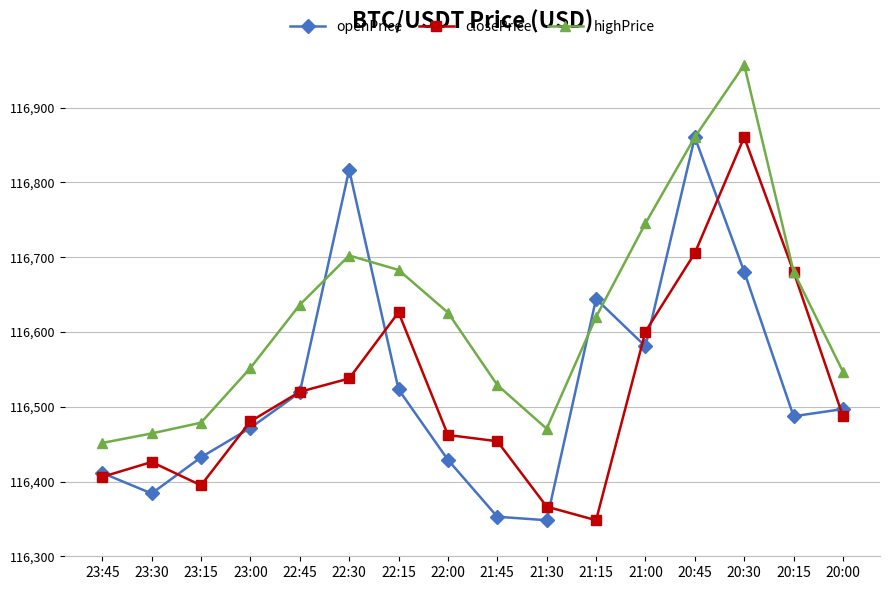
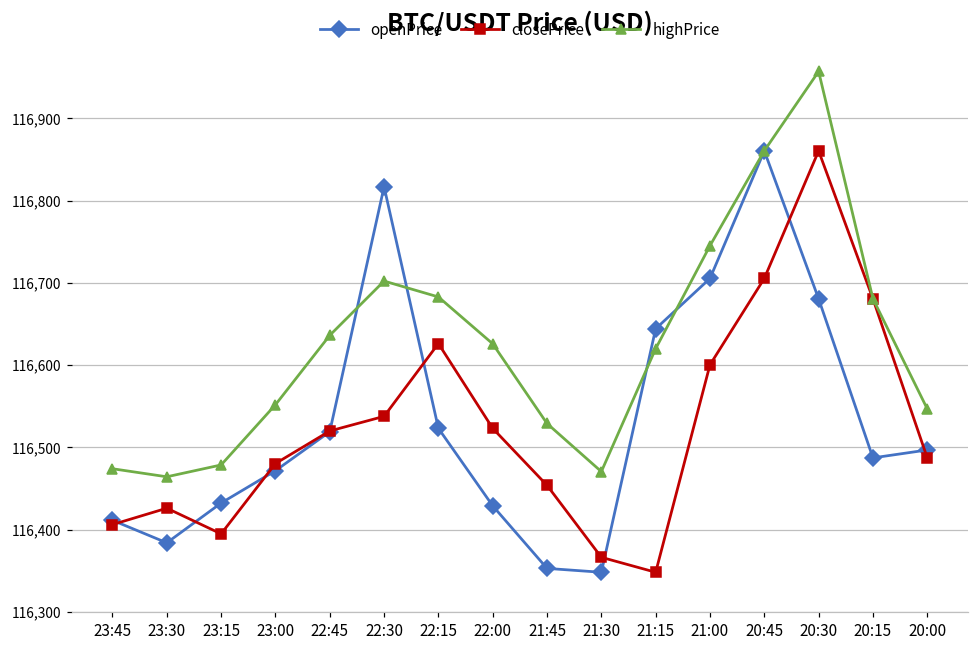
  {
    "openPrice": {
      "23:45": "116,410",
      "23:30": "116,380",
      "23:15": "116,430",
      "23:00": "116,470",
      "22:30": "116,820",
      "22:15": "116,520",
      "22:00": "116,430",
      "21:45": "116,350",
      "21:30": "116,350",
      "21:15": "116,640",
-     "21:00": "116,580",
+     "21:00": "116,710",
      "20:30": "116,680",
      "20:15": "116,490",
      "20:00": "116,500"
    },
    "closePrice": {
      "23:45": "116,410",
      "23:30": "116,430",
      "23:15": "116,390",
      "23:00": "116,480",
      "22:30": "116,540",
      "22:15": "116,630",
-     "22:00": "116,460",
+     "22:00": "116,520",
      "21:45": "116,450",
      "21:30": "116,370",
      "21:15": "116,350",
      "21:00": "116,600",
      "20:45": "116,710",
      "20:30": "116,860",
      "20:00": "116,490"
    },
    "highPrice": {
-     "23:45": "116,450",
+     "23:45": "116,470",
      "23:30": "116,460",
      "23:15": "116,480",
      "23:00": "116,550",
      "22:45": "116,640",
      "22:30": "116,700",
      "22:15": "116,680",
      "22:00": "116,630",
      "21:45": "116,530",
      "21:30": "116,470",
      "21:15": "116,620",
      "21:00": "116,750",
      "20:30": "116,960",
      "20:00": "116,550"
    }
  }
